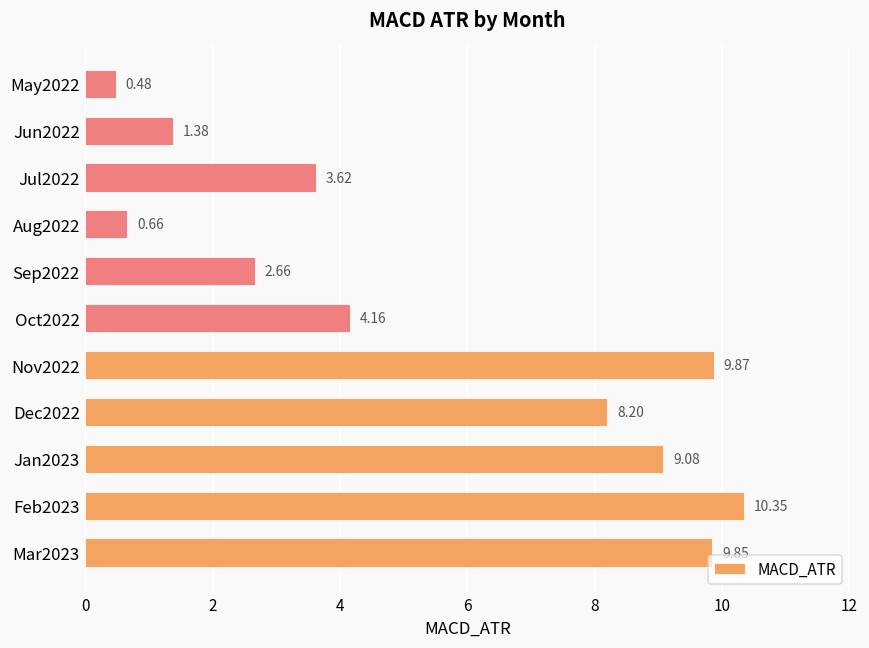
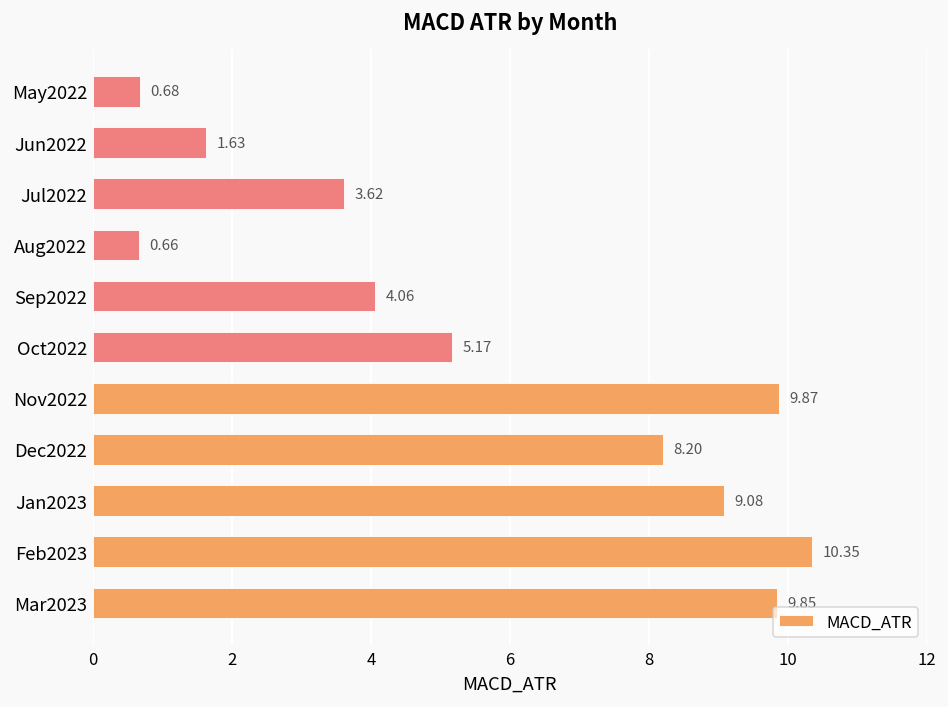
  {
-   "May2022": 0.48,
-   "Jun2022": 1.38,
+   "May2022": 0.68,
+   "Jun2022": 1.63,
    "Jul2022": 3.62,
    "Aug2022": 0.66,
-   "Sep2022": 2.66,
-   "Oct2022": 4.16,
+   "Sep2022": 4.06,
+   "Oct2022": 5.17,
    "Nov2022": 9.87,
    "Dec2022": 8.20,
    "Jan2023": 9.08,
    "Feb2023": 10.35
  }
